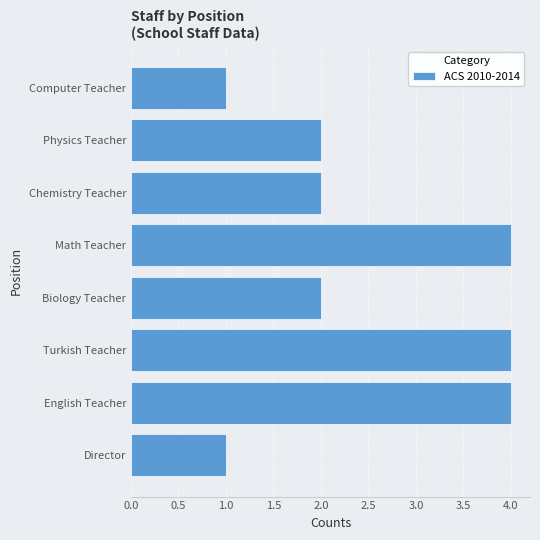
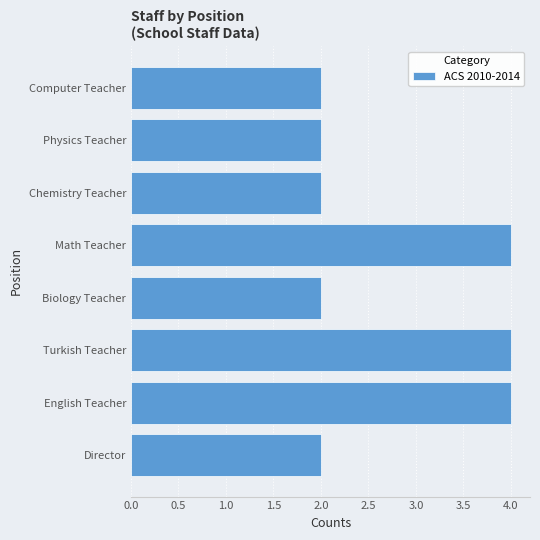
  {
-   "Computer Teacher": 1,
+   "Computer Teacher": 2,
    "Physics Teacher": 2,
    "Chemistry Teacher": 2,
    "Math Teacher": 4,
    "Biology Teacher": 2,
    "Turkish Teacher": 4,
    "English Teacher": 4,
-   "Director": 1
+   "Director": 2
  }
